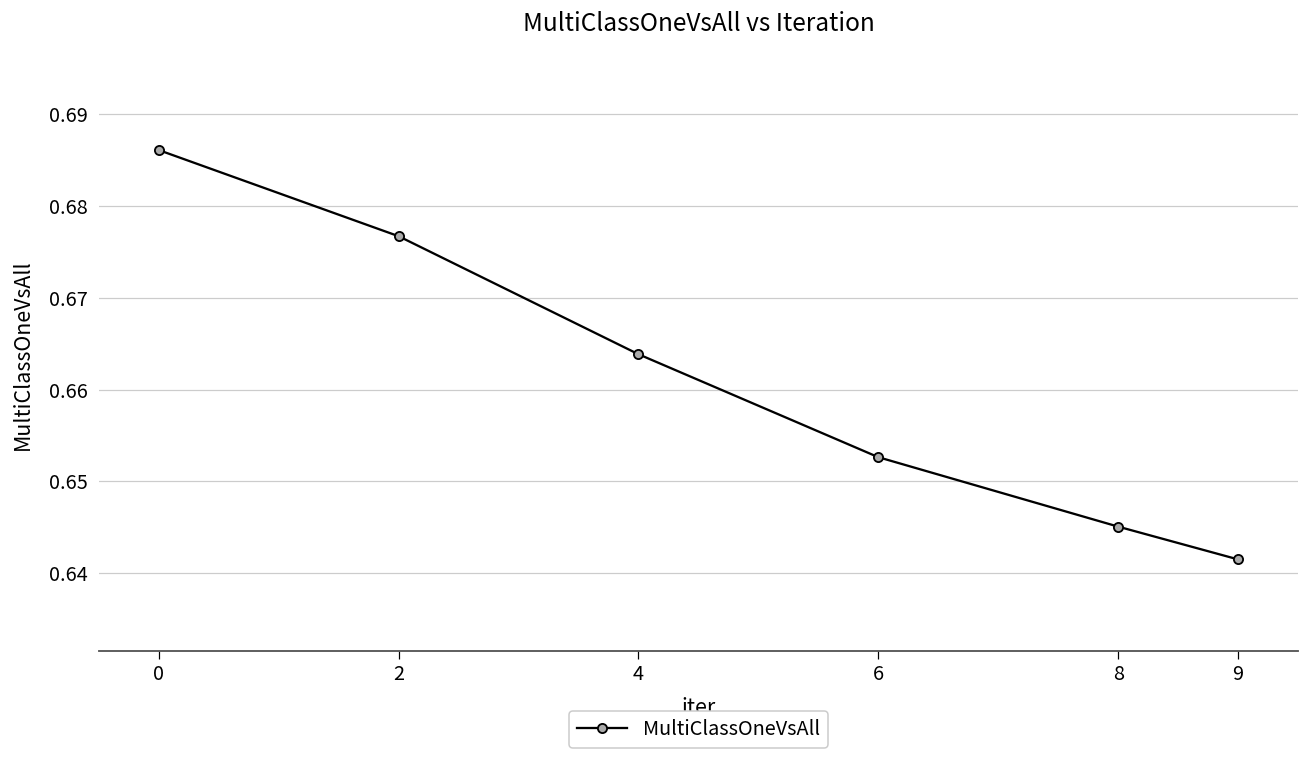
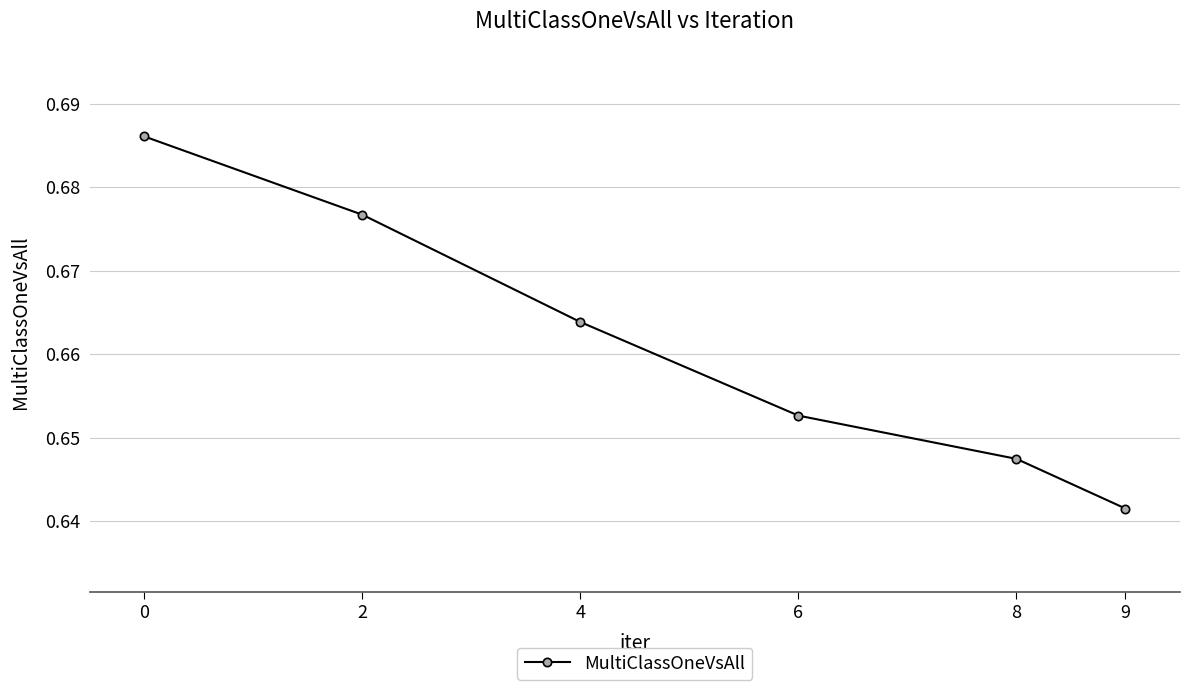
  {
    "0": 0.686,
    "2": 0.677,
    "4": 0.664,
    "6": 0.653,
-   "8": 0.645,
+   "8": 0.647,
    "9": 0.642
  }
